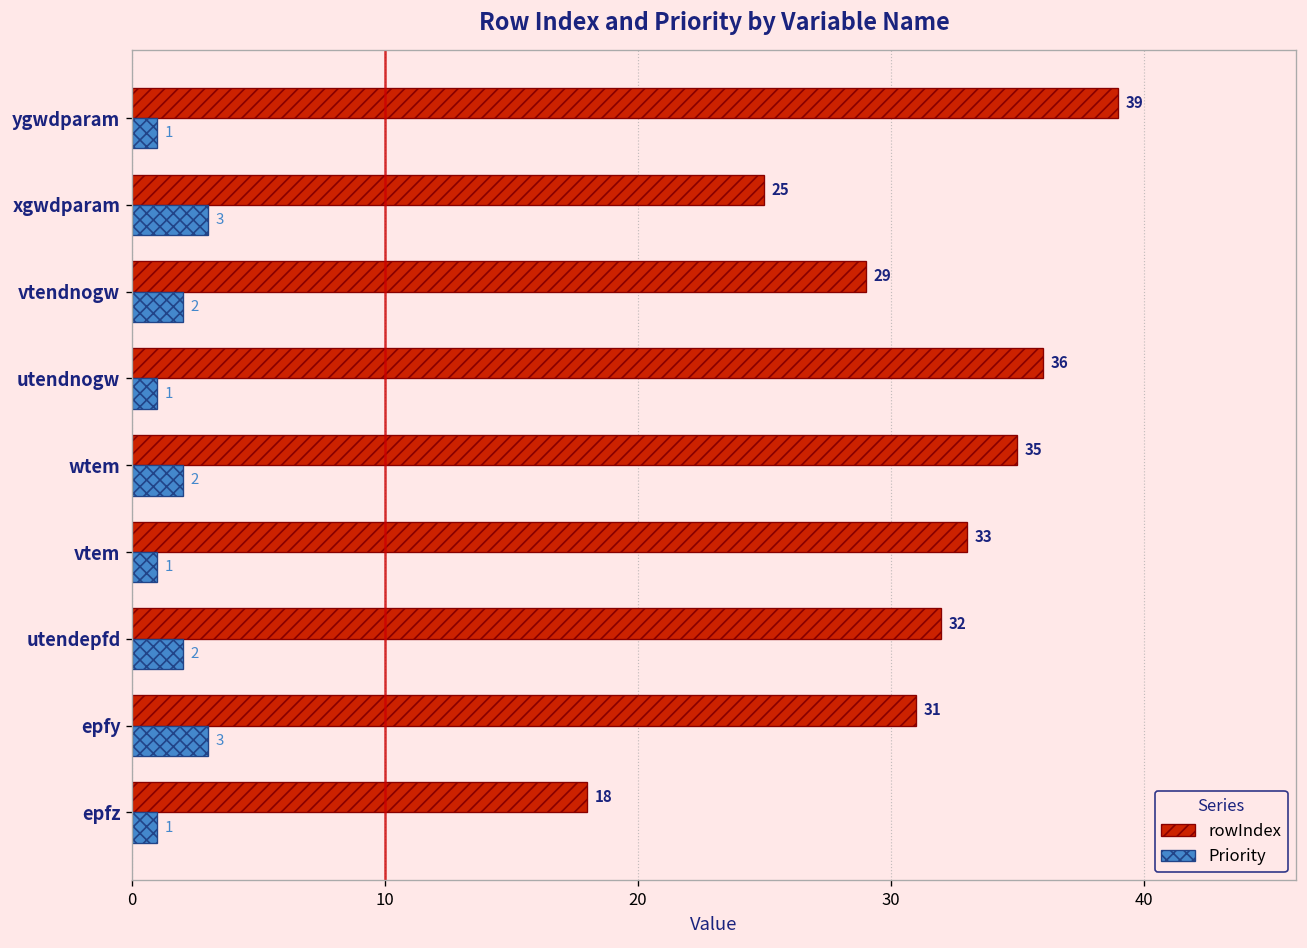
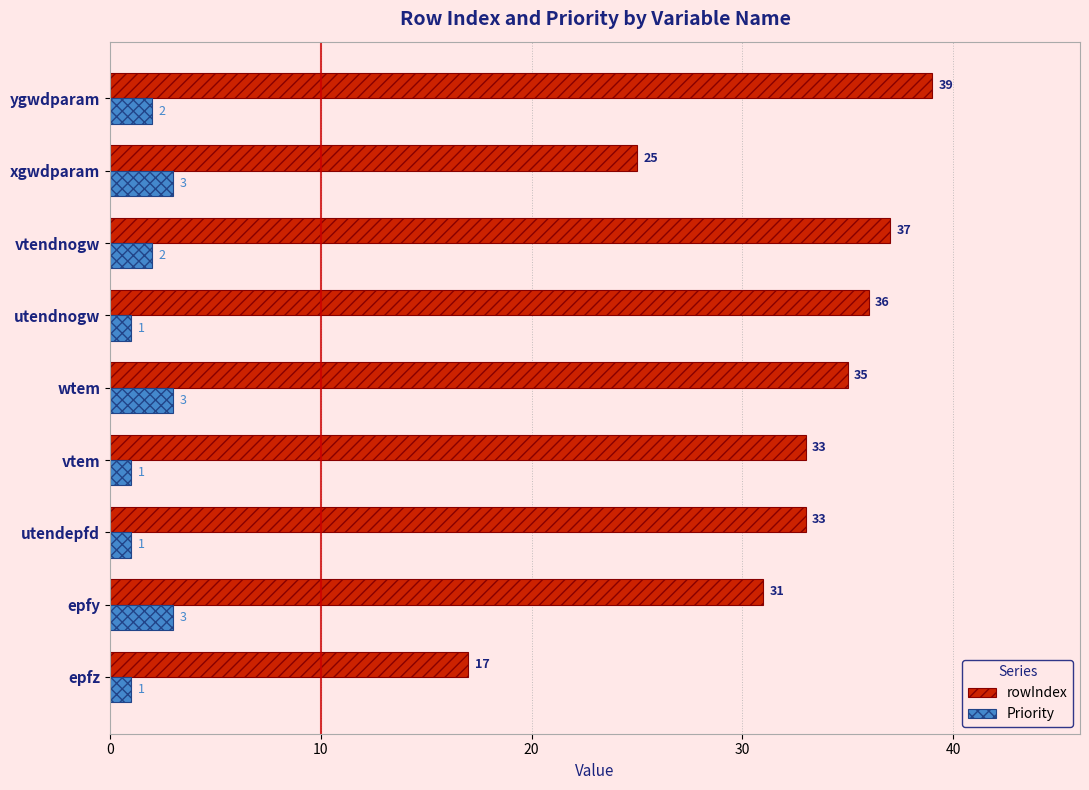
  {
    "rowIndex": {
      "ygwdparam": 39,
      "xgwdparam": 25,
-     "vtendnogw": 29,
+     "vtendnogw": 37,
      "utendnogw": 36,
      "wtem": 35,
      "vtem": 33,
-     "utendepfd": 32,
+     "utendepfd": 33,
      "epfy": 31,
-     "epfz": 18
+     "epfz": 17
    },
    "Priority": {
-     "ygwdparam": 1,
+     "ygwdparam": 2,
      "xgwdparam": 3,
      "vtendnogw": 2,
      "utendnogw": 1,
-     "wtem": 2,
+     "wtem": 3,
      "vtem": 1,
-     "utendepfd": 2,
+     "utendepfd": 1,
      "epfy": 3,
      "epfz": 1
    }
  }
